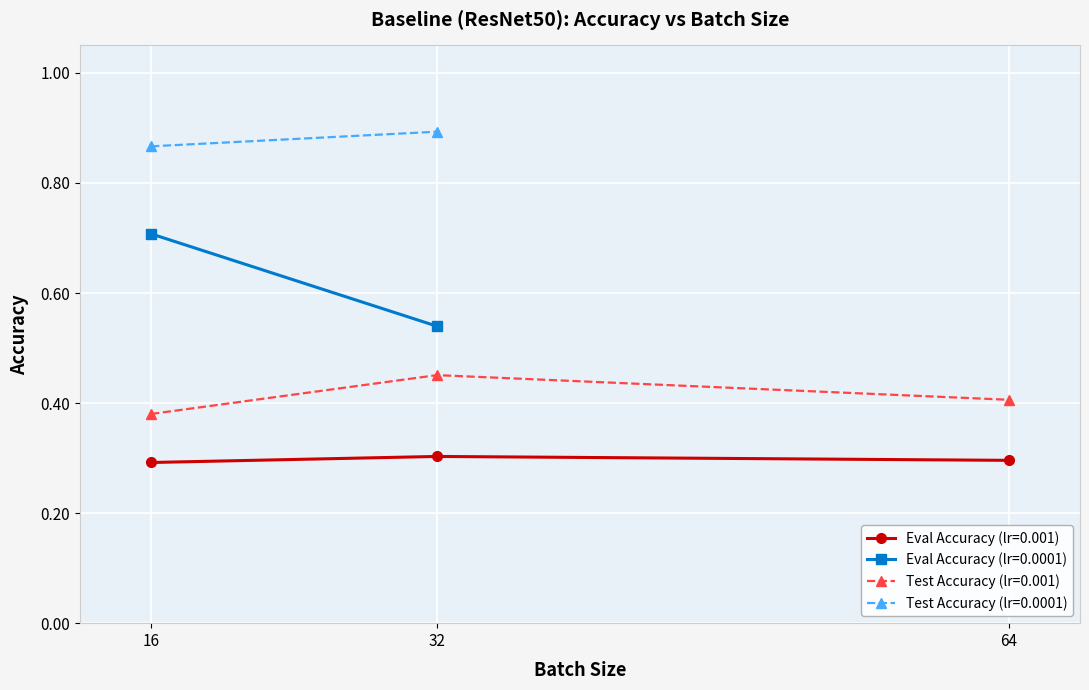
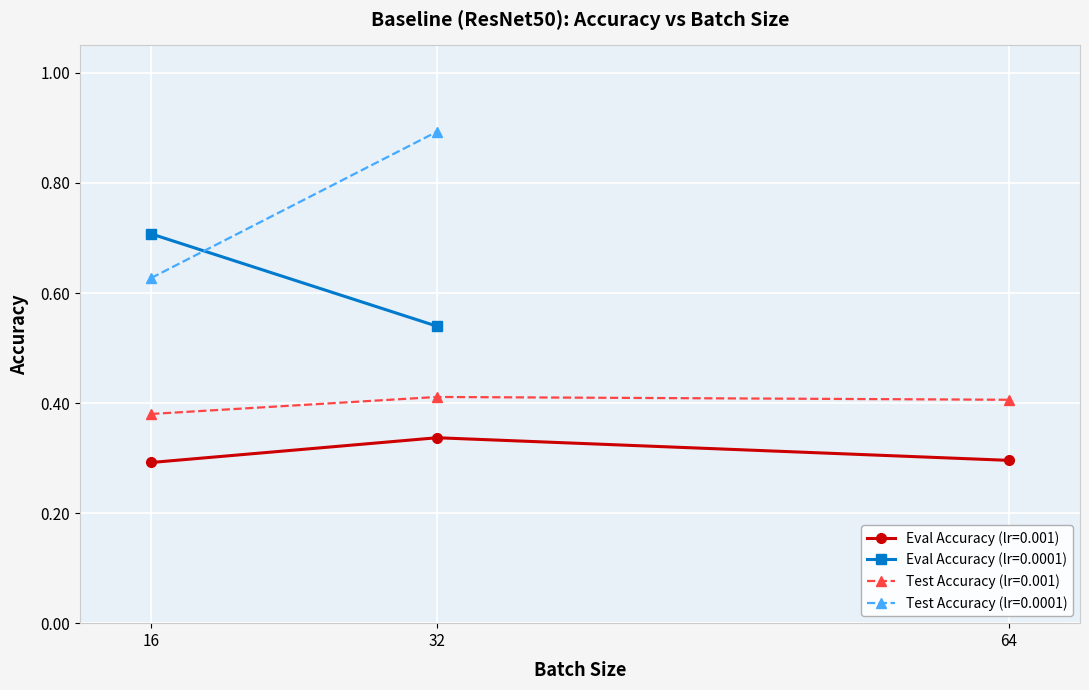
  {
    "Eval Accuracy (lr=0.001)": {
      "16": 0.29,
-     "32": 0.30,
+     "32": 0.34,
      "64": 0.30
    },
    "Eval Accuracy (lr=0.0001)": {
      "16": 0.71,
      "32": 0.54
    },
    "Test Accuracy (lr=0.001)": {
      "16": 0.38,
-     "32": 0.45,
+     "32": 0.41,
      "64": 0.41
    },
    "Test Accuracy (lr=0.0001)": {
-     "16": 0.87,
+     "16": 0.63,
      "32": 0.89
    }
  }
